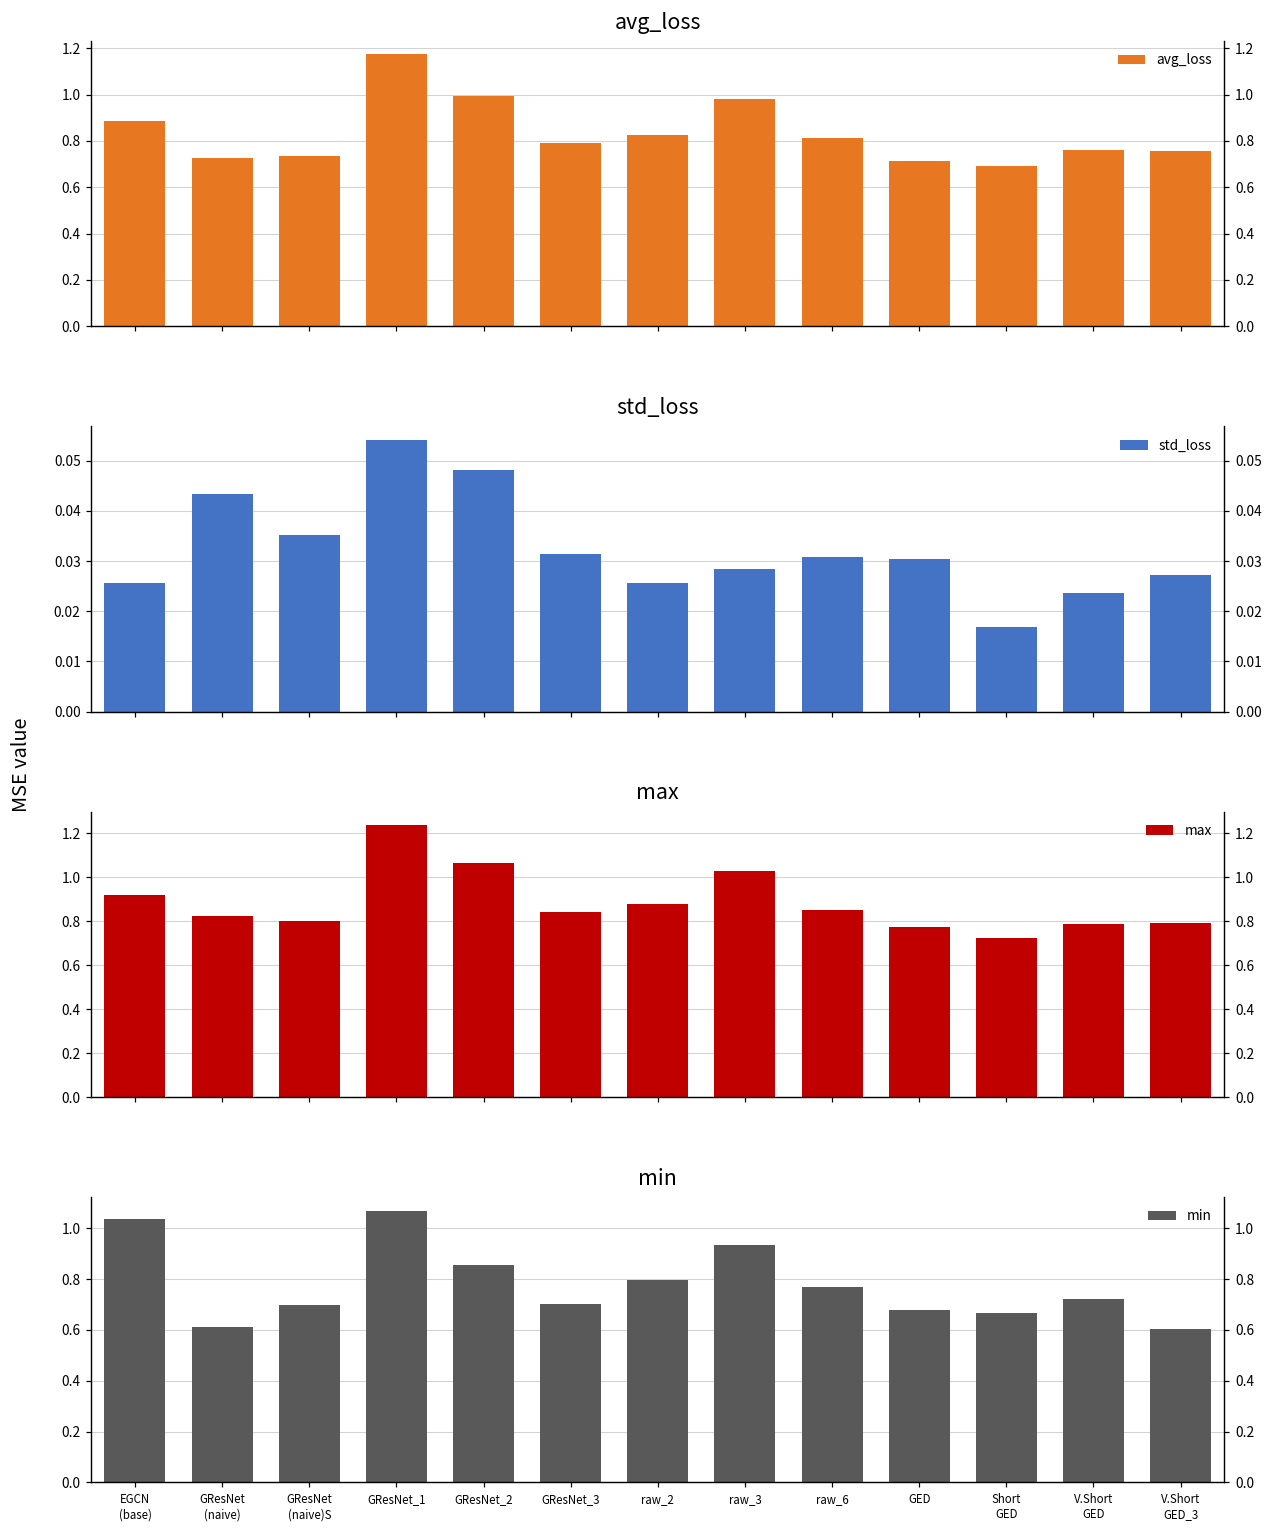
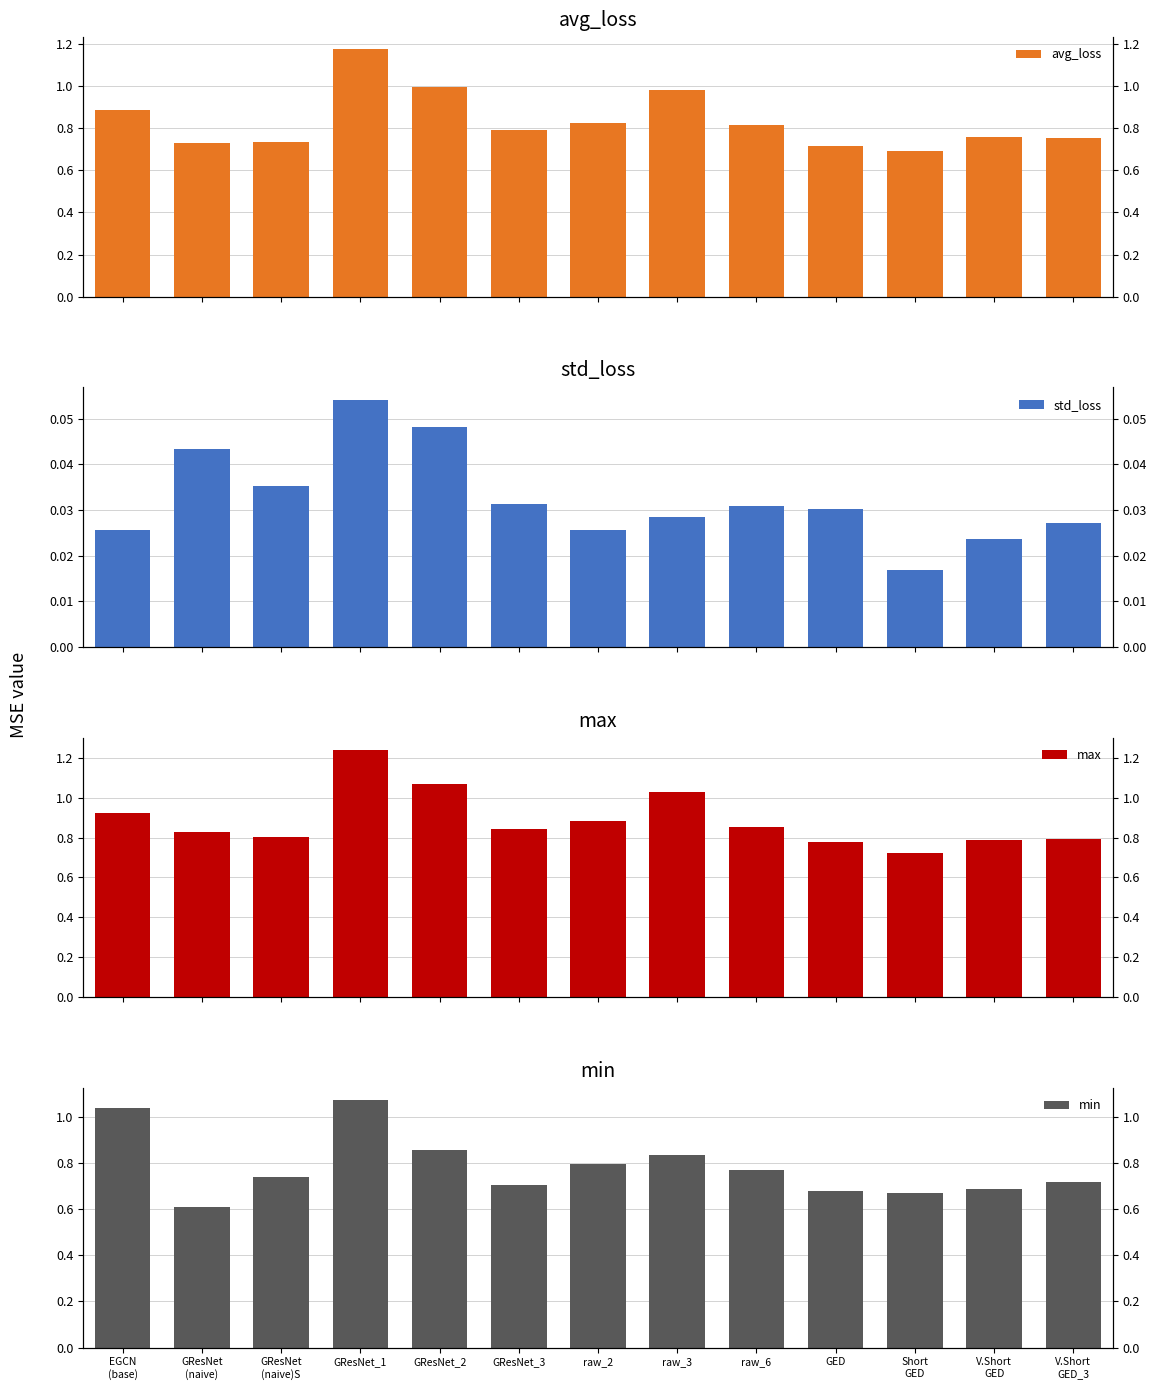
  {
    "min": {
      "EGCN (base)": 1.04,
      "GResNet (naive)": 0.61,
-     "GResNet (naive)S": 0.70,
+     "GResNet (naive)S": 0.74,
      "GResNet_1": 1.07,
      "GResNet_2": 0.85,
      "GResNet_3": 0.70,
      "raw_2": 0.80,
-     "raw_3": 0.93,
+     "raw_3": 0.84,
      "raw_6": 0.77,
      "GED": 0.68,
      "Short GED": 0.67,
-     "V.Short GED": 0.72,
-     "V.Short GED_3": 0.60
+     "V.Short GED": 0.69,
+     "V.Short GED_3": 0.72
    }
  }
